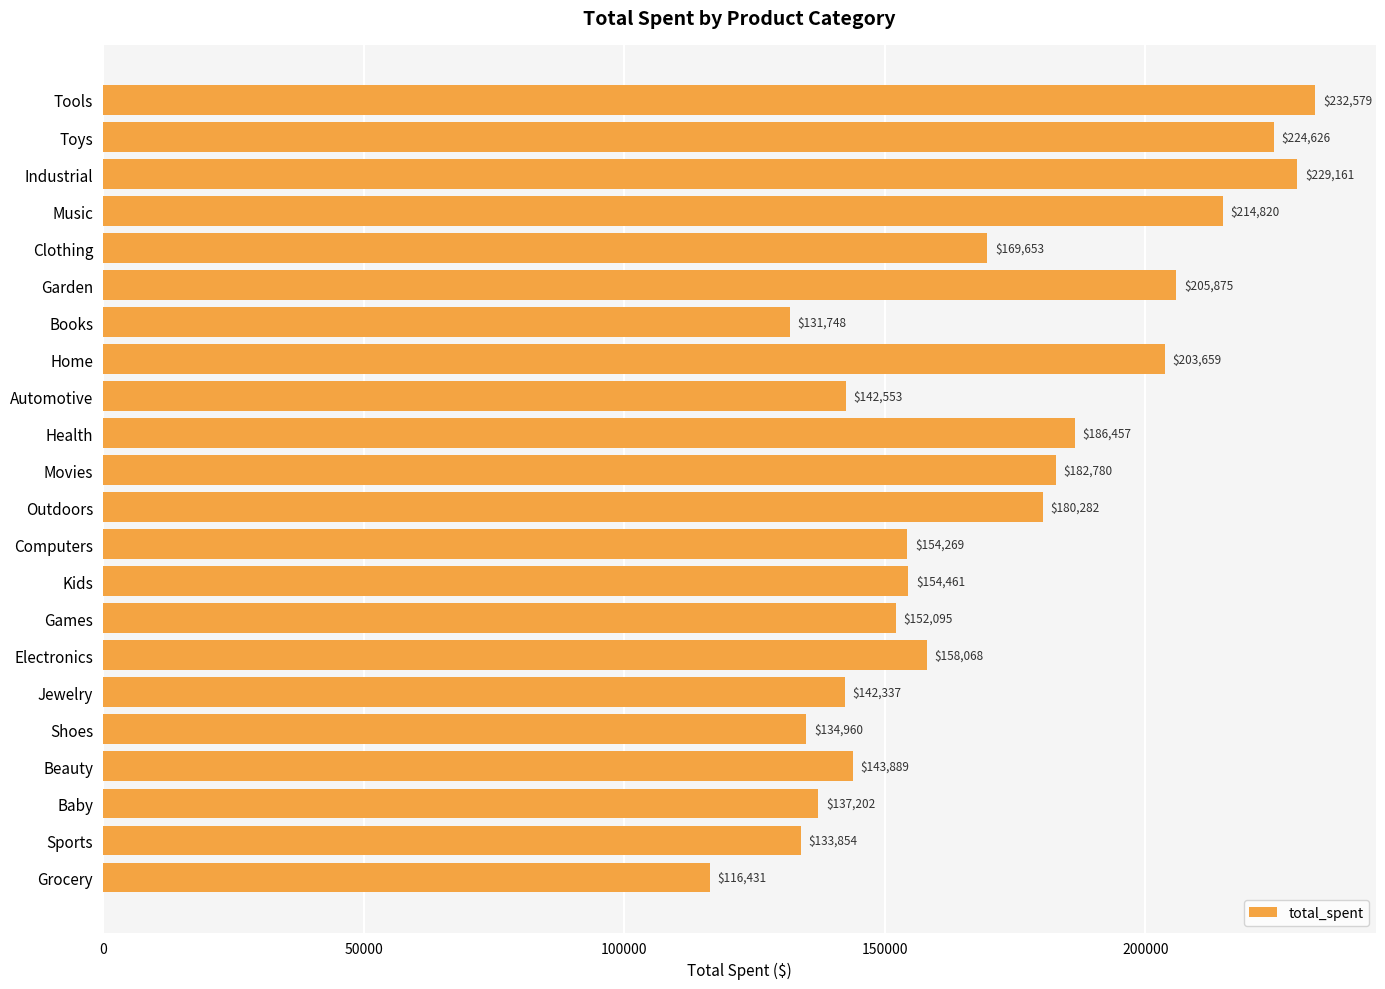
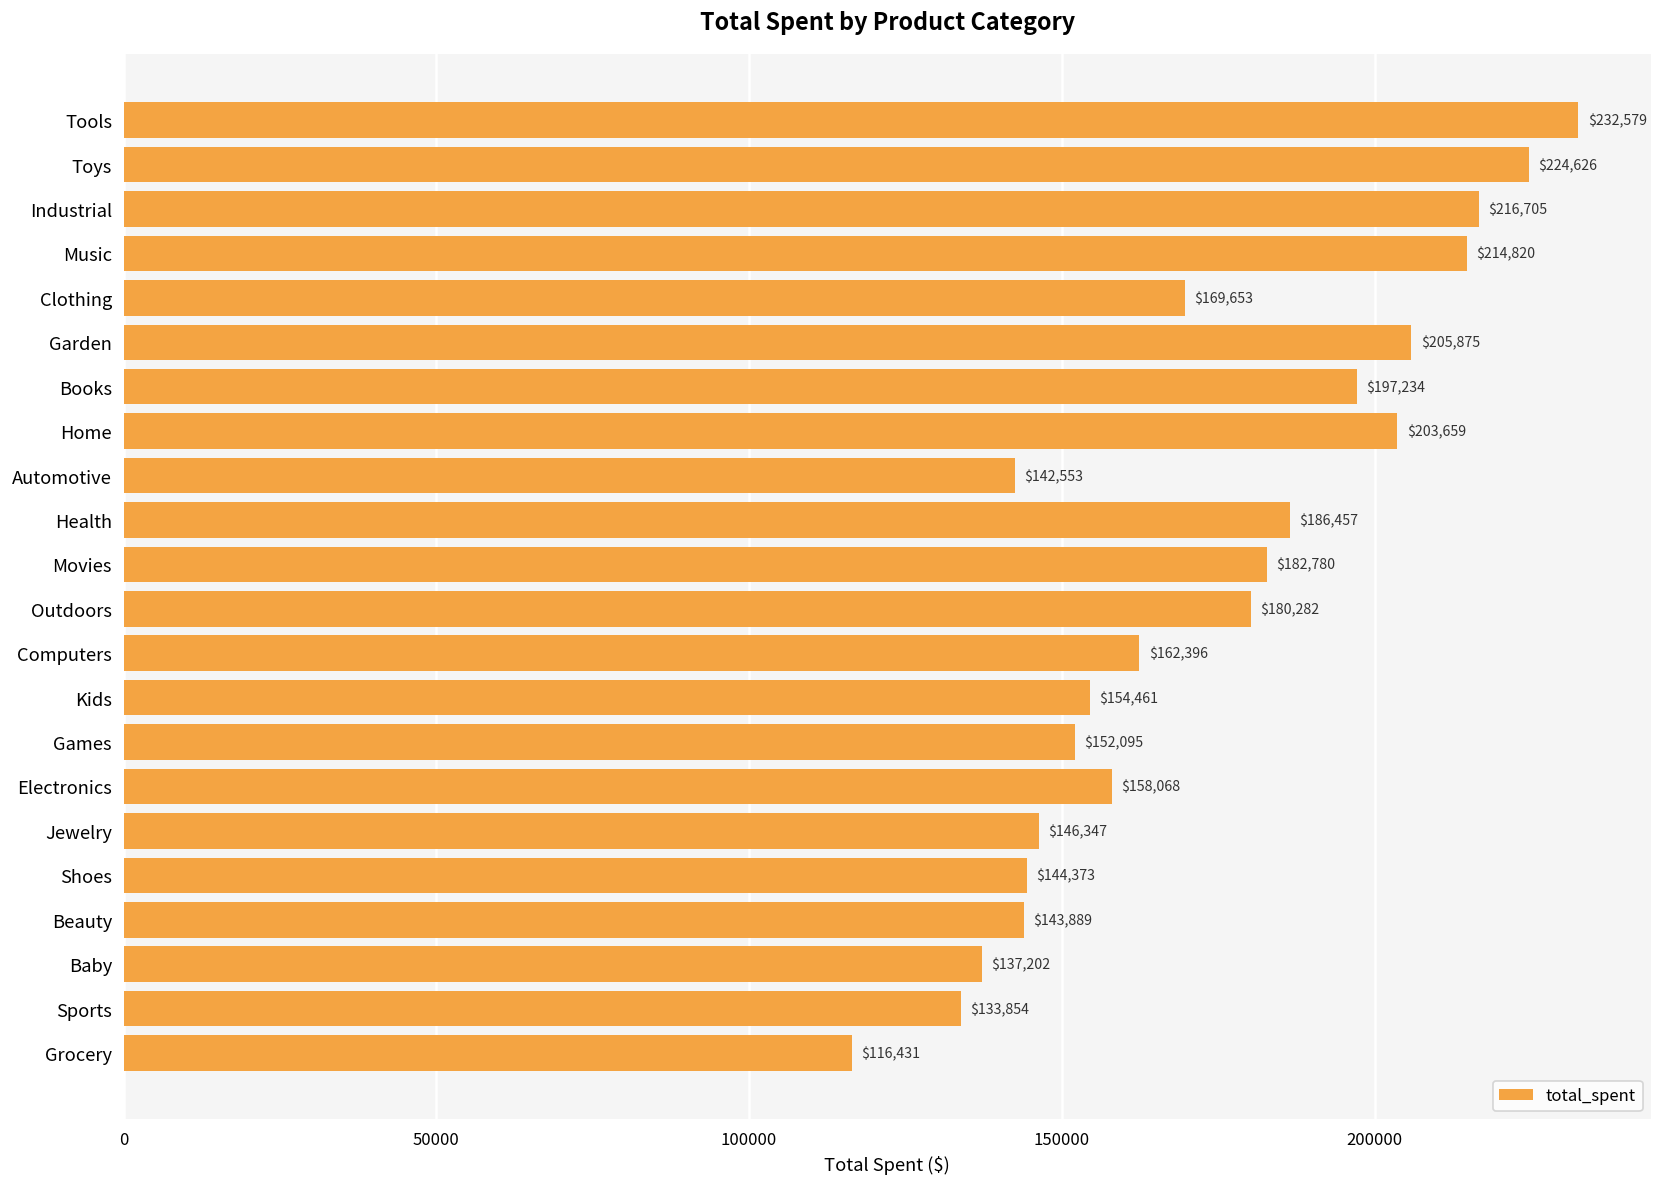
  {
    "Tools": "$232,579",
    "Toys": "$224,626",
-   "Industrial": "$229,161",
+   "Industrial": "$216,705",
    "Music": "$214,820",
    "Clothing": "$169,653",
    "Garden": "$205,875",
-   "Books": "$131,748",
+   "Books": "$197,234",
    "Home": "$203,659",
    "Automotive": "$142,553",
    "Health": "$186,457",
    "Movies": "$182,780",
    "Outdoors": "$180,282",
-   "Computers": "$154,269",
+   "Computers": "$162,396",
    "Kids": "$154,461",
    "Games": "$152,095",
    "Electronics": "$158,068",
-   "Jewelry": "$142,337",
-   "Shoes": "$134,960",
+   "Jewelry": "$146,347",
+   "Shoes": "$144,373",
    "Beauty": "$143,889",
    "Baby": "$137,202",
    "Sports": "$133,854",
    "Grocery": "$116,431"
  }
